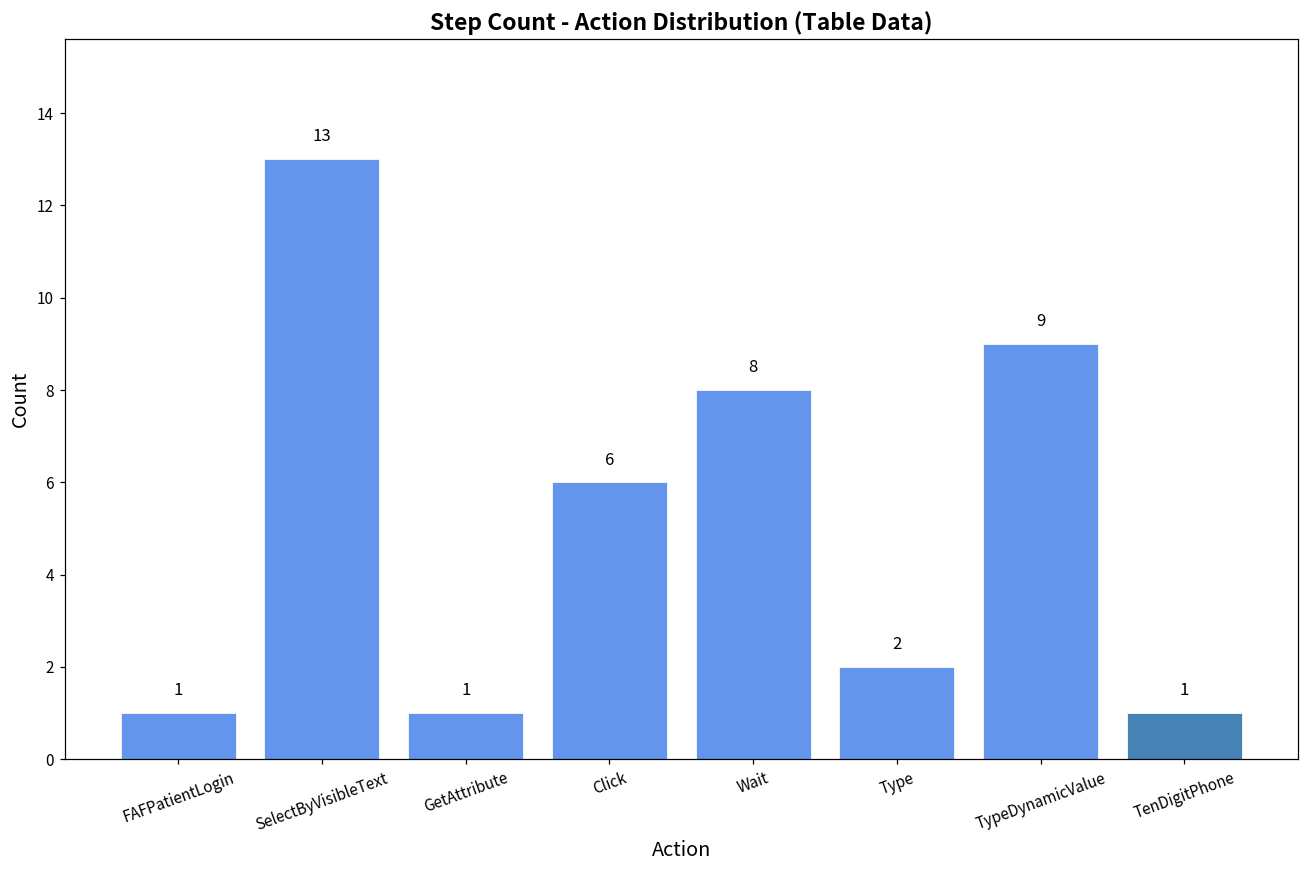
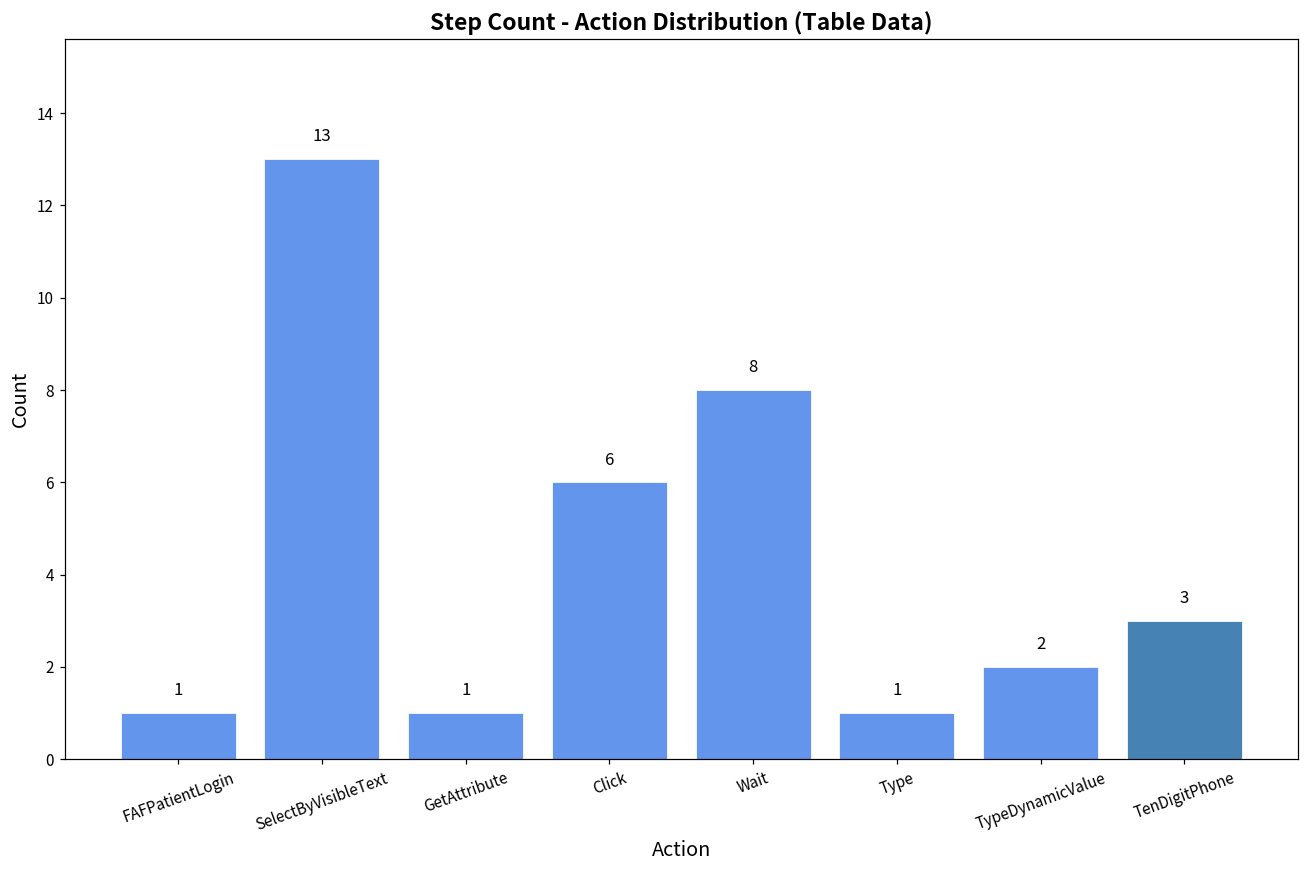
  {
    "FAFPatientLogin": 1,
    "SelectByVisibleText": 13,
    "GetAttribute": 1,
    "Click": 6,
    "Wait": 8,
-   "Type": 2,
-   "TypeDynamicValue": 9,
-   "TenDigitPhone": 1
+   "Type": 1,
+   "TypeDynamicValue": 2,
+   "TenDigitPhone": 3
  }
